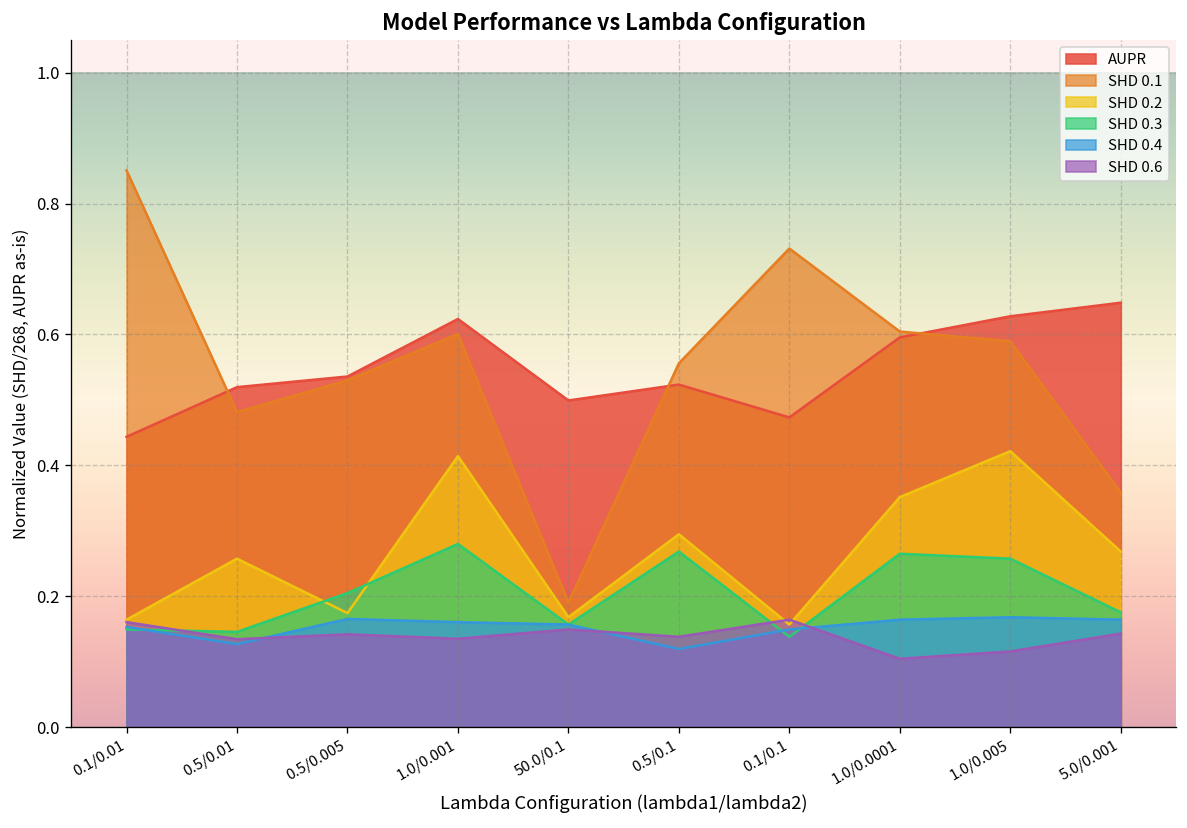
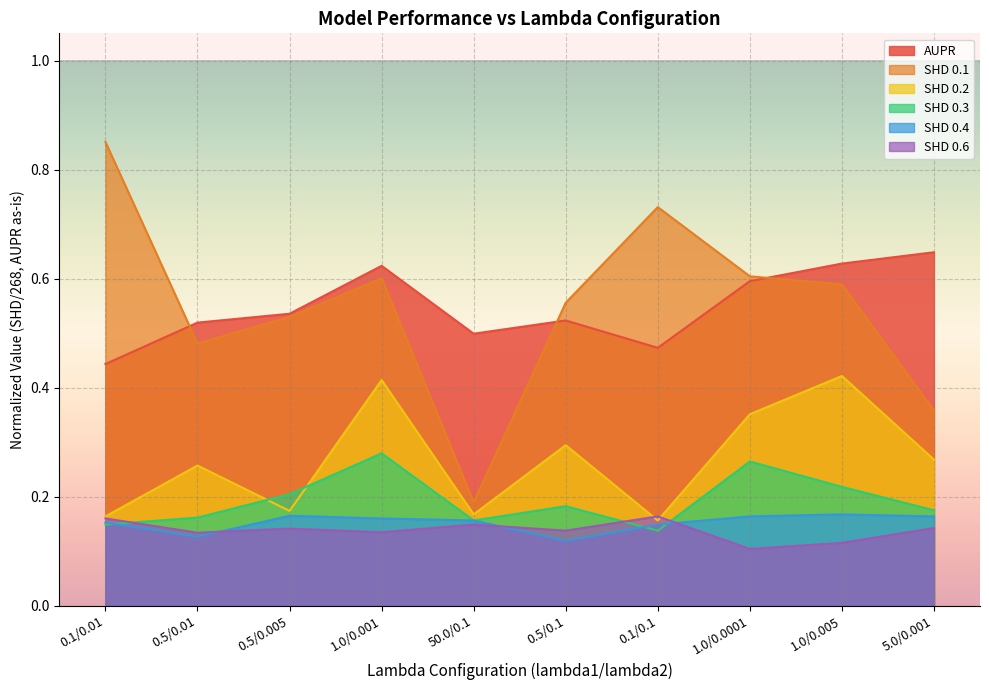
  {
    "SHD 0.2": {
      "0.5/0.01": 0.26,
      "0.5/0.005": 0.17,
      "1.0/0.001": 0.41,
      "50.0/0.1": 0.17,
      "0.5/0.1": 0.29,
      "0.1/0.1": 0.16,
      "1.0/0.0001": 0.35,
      "1.0/0.005": 0.42,
      "5.0/0.001": 0.27
    },
    "SHD 0.3": {
-     "0.5/0.01": 0.15,
+     "0.5/0.01": 0.16,
      "0.5/0.005": 0.20,
      "1.0/0.001": 0.28,
-     "0.5/0.1": 0.27,
+     "0.5/0.1": 0.18,
      "0.1/0.1": 0.14,
      "1.0/0.0001": 0.26,
-     "1.0/0.005": 0.26,
+     "1.0/0.005": 0.22,
      "5.0/0.001": 0.18
    },
    "SHD 0.4": {
      "0.5/0.01": 0.13,
      "0.5/0.005": 0.17,
      "1.0/0.001": 0.16,
      "0.5/0.1": 0.12,
      "0.1/0.1": 0.15,
      "1.0/0.0001": 0.16,
      "1.0/0.005": 0.17,
      "5.0/0.001": 0.16
    },
    "SHD 0.6": {
      "0.5/0.01": 0.13,
      "0.5/0.005": 0.14,
      "1.0/0.001": 0.14,
      "50.0/0.1": 0.15,
      "0.5/0.1": 0.14,
      "0.1/0.1": 0.16,
      "1.0/0.0001": 0.10,
      "1.0/0.005": 0.12,
      "5.0/0.001": 0.14
    }
  }
